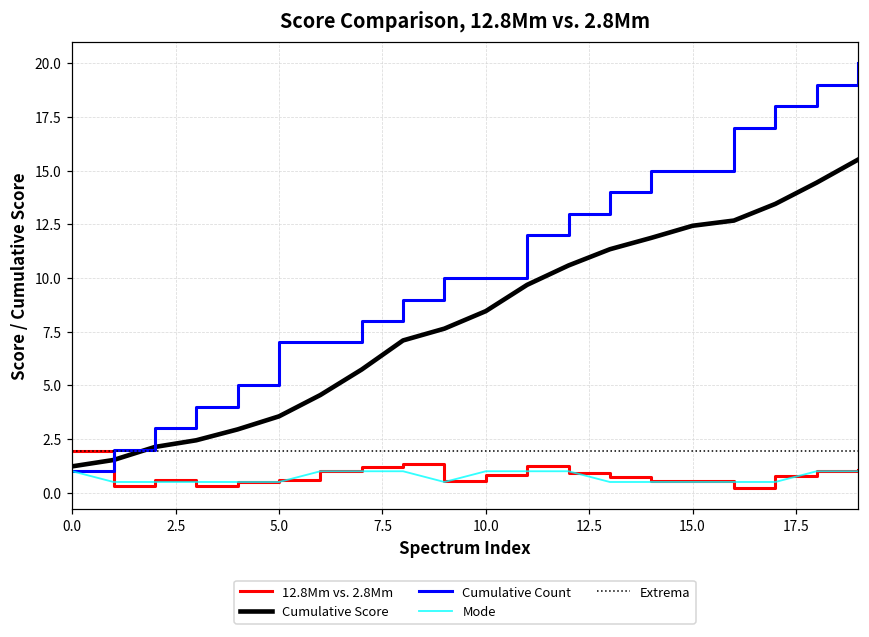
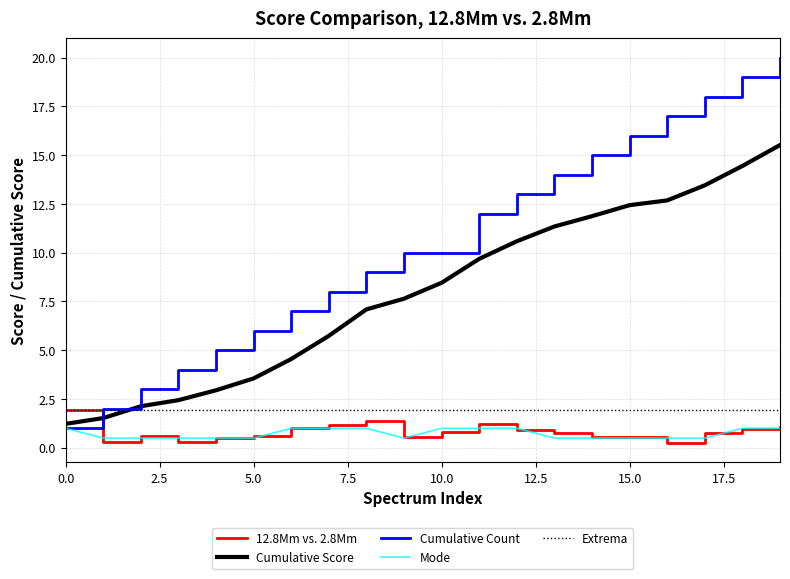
  {
    "12.8Mm vs. 2.8Mm": {
      "10.0": 0.8
    },
    "Cumulative Count": {
-     "5.0": 7,
+     "5.0": 6,
      "10.0": 10,
-     "15.0": 15
+     "15.0": 16
    },
    "Mode": {
      "10.0": 1
    }
  }
